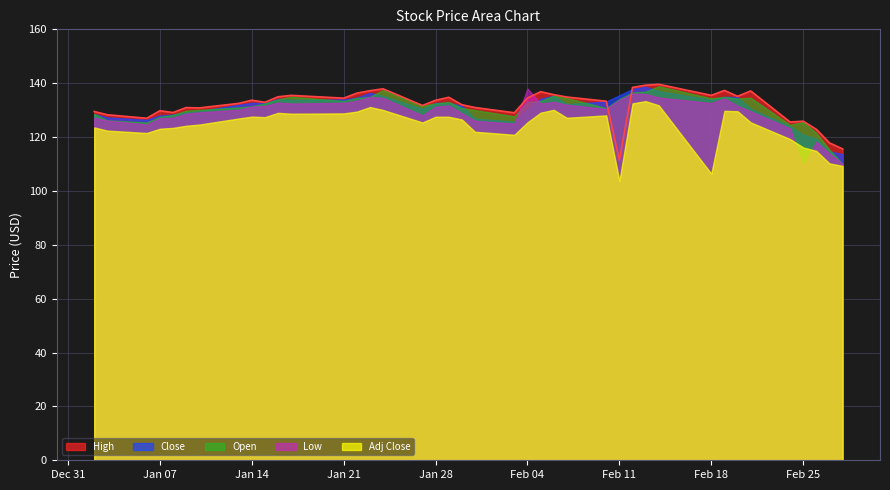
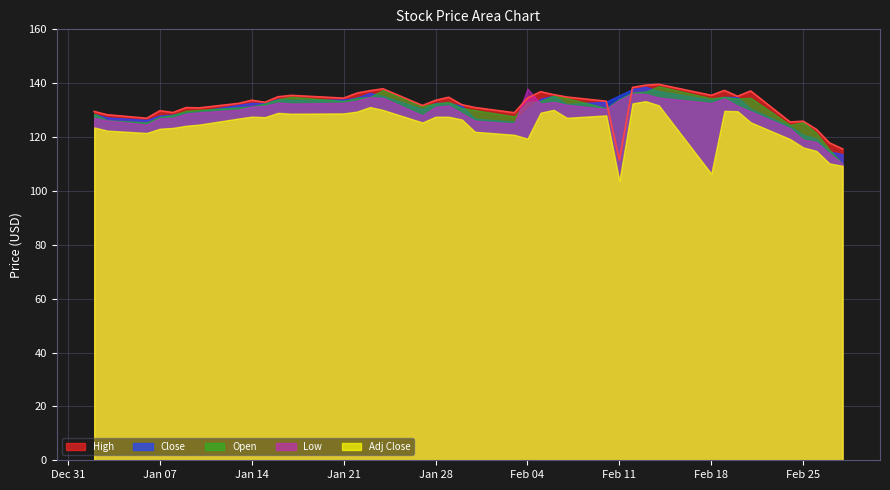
  {
    "High": {
      "Jan 07": 130,
      "Jan 14": 134,
      "Jan 28": 134,
      "Feb 04": 135,
      "Feb 11": 111,
      "Feb 18": 135
    },
    "Close": {
      "Jan 14": 133,
      "Feb 04": 131,
      "Feb 11": 136,
      "Feb 25": 121
    },
    "Open": {
      "Feb 04": 133
    },
    "Low": {
      "Jan 28": 131,
      "Feb 04": 138,
      "Feb 18": 133,
-     "Feb 25": 109
+     "Feb 25": 119
    },
    "Adj Close": {
      "Jan 07": 123,
      "Jan 14": 128,
      "Jan 21": 129,
      "Jan 28": 128,
-     "Feb 04": 125,
+     "Feb 04": 119,
      "Feb 11": 104,
      "Feb 18": 106,
      "Feb 25": 116
    }
  }
